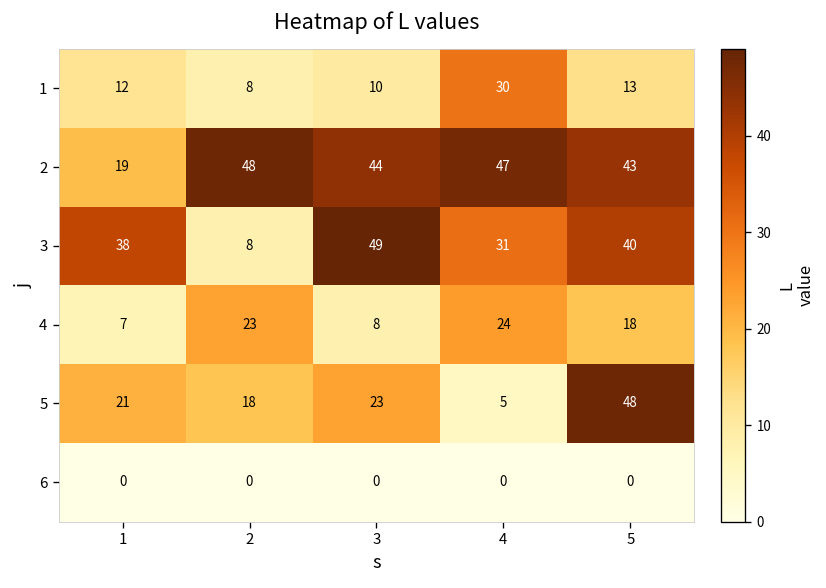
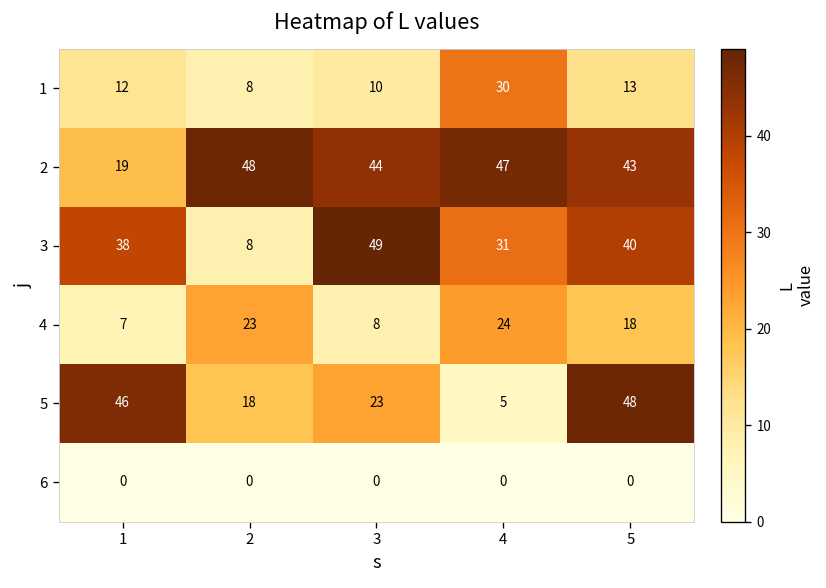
  {
    "1": {
      "1": 12,
      "2": 8,
      "3": 10,
      "4": 30,
      "5": 13
    },
    "2": {
      "1": 19,
      "2": 48,
      "3": 44,
      "4": 47,
      "5": 43
    },
    "3": {
      "1": 38,
      "2": 8,
      "3": 49,
      "4": 31,
      "5": 40
    },
    "4": {
      "1": 7,
      "2": 23,
      "3": 8,
      "4": 24,
      "5": 18
    },
    "5": {
-     "1": 21,
+     "1": 46,
      "2": 18,
      "3": 23,
      "4": 5,
      "5": 48
    },
    "6": {
      "1": 0,
      "2": 0,
      "3": 0,
      "4": 0,
      "5": 0
    }
  }
